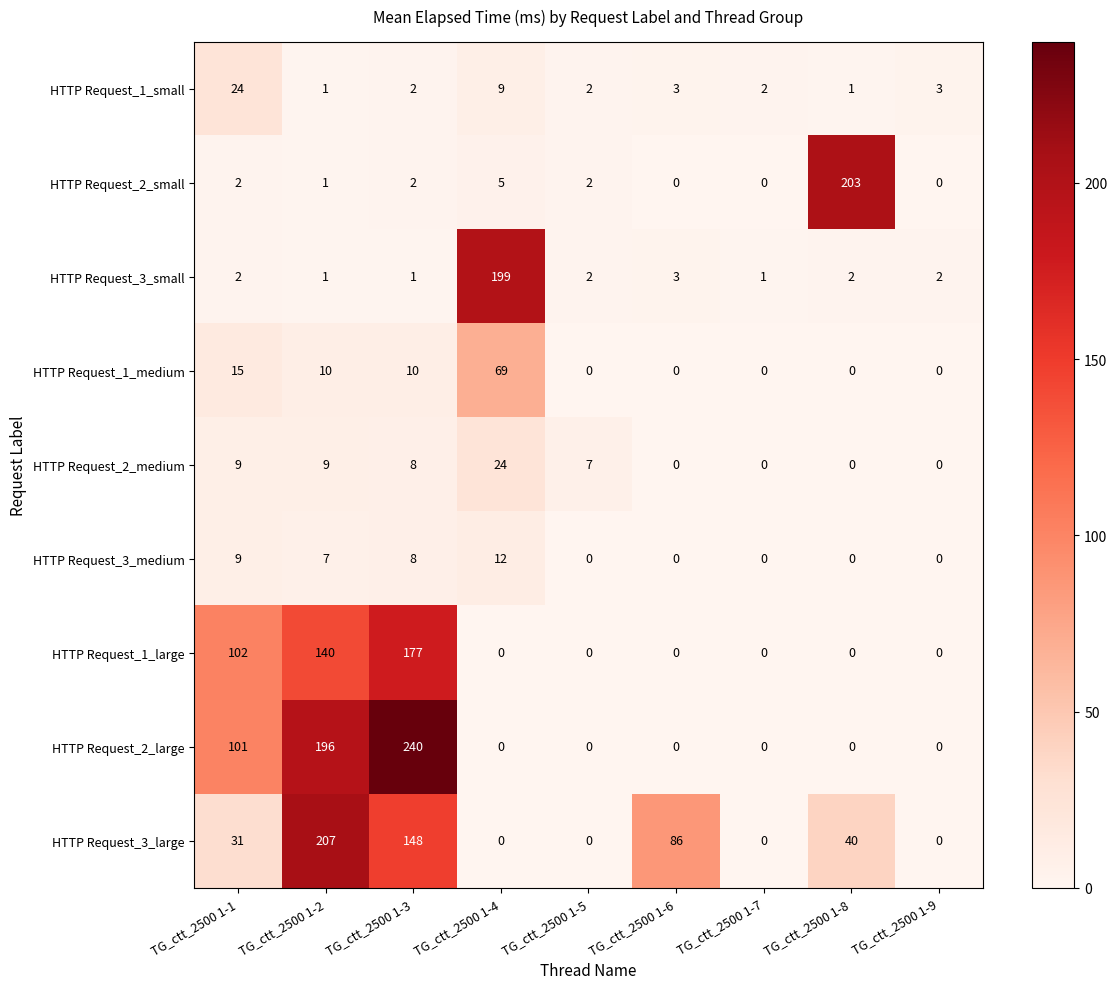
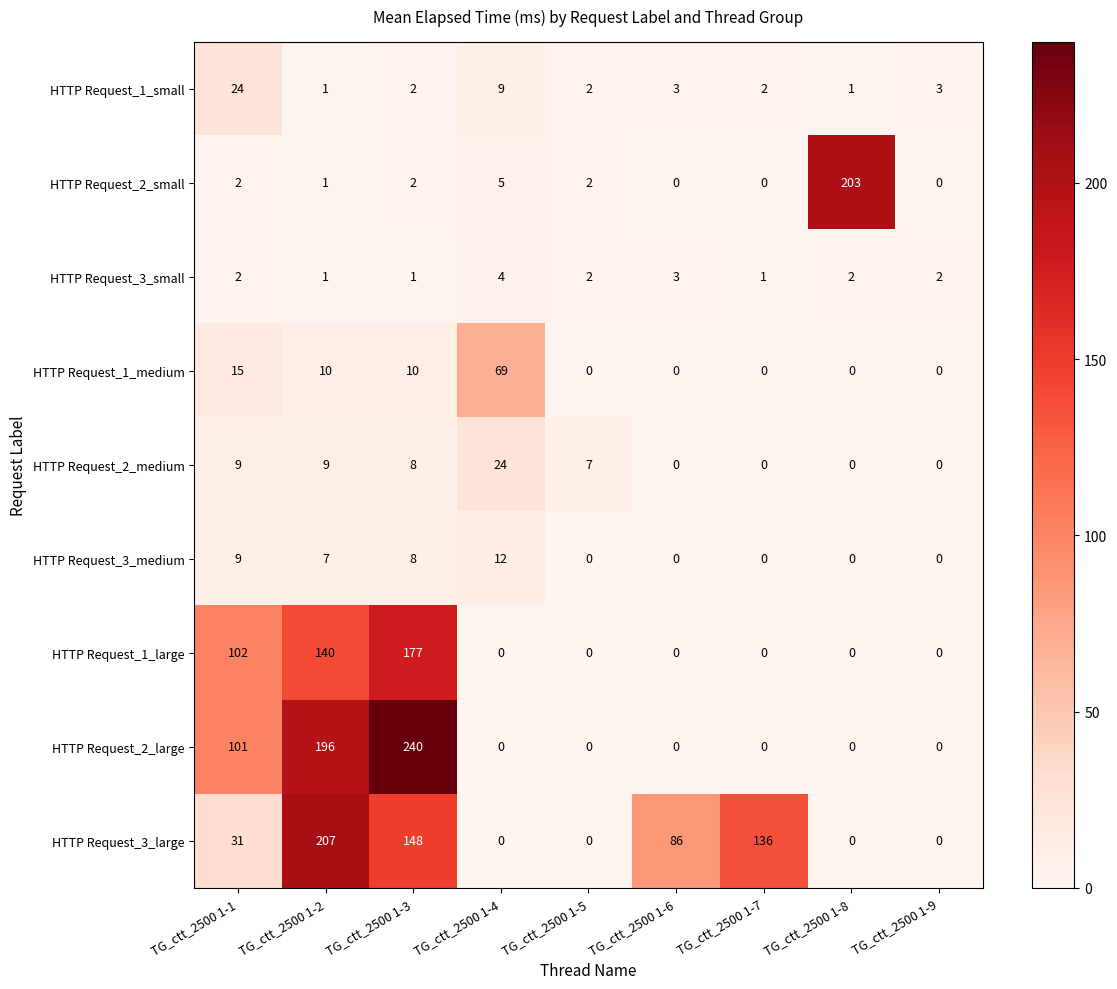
  {
    "HTTP Request_1_small": {
      "TG_ctt_2500 1-1": 24,
      "TG_ctt_2500 1-2": 1,
      "TG_ctt_2500 1-3": 2,
      "TG_ctt_2500 1-4": 9,
      "TG_ctt_2500 1-5": 2,
      "TG_ctt_2500 1-6": 3,
      "TG_ctt_2500 1-7": 2,
      "TG_ctt_2500 1-8": 1,
      "TG_ctt_2500 1-9": 3
    },
    "HTTP Request_2_small": {
      "TG_ctt_2500 1-1": 2,
      "TG_ctt_2500 1-2": 1,
      "TG_ctt_2500 1-3": 2,
      "TG_ctt_2500 1-4": 5,
      "TG_ctt_2500 1-5": 2,
      "TG_ctt_2500 1-6": 0,
      "TG_ctt_2500 1-7": 0,
      "TG_ctt_2500 1-8": 203,
      "TG_ctt_2500 1-9": 0
    },
    "HTTP Request_3_small": {
      "TG_ctt_2500 1-1": 2,
      "TG_ctt_2500 1-2": 1,
      "TG_ctt_2500 1-3": 1,
-     "TG_ctt_2500 1-4": 199,
+     "TG_ctt_2500 1-4": 4,
      "TG_ctt_2500 1-5": 2,
      "TG_ctt_2500 1-6": 3,
      "TG_ctt_2500 1-7": 1,
      "TG_ctt_2500 1-8": 2,
      "TG_ctt_2500 1-9": 2
    },
    "HTTP Request_1_medium": {
      "TG_ctt_2500 1-1": 15,
      "TG_ctt_2500 1-2": 10,
      "TG_ctt_2500 1-3": 10,
      "TG_ctt_2500 1-4": 69,
      "TG_ctt_2500 1-5": 0,
      "TG_ctt_2500 1-6": 0,
      "TG_ctt_2500 1-7": 0,
      "TG_ctt_2500 1-8": 0,
      "TG_ctt_2500 1-9": 0
    },
    "HTTP Request_2_medium": {
      "TG_ctt_2500 1-1": 9,
      "TG_ctt_2500 1-2": 9,
      "TG_ctt_2500 1-3": 8,
      "TG_ctt_2500 1-4": 24,
      "TG_ctt_2500 1-5": 7,
      "TG_ctt_2500 1-6": 0,
      "TG_ctt_2500 1-7": 0,
      "TG_ctt_2500 1-8": 0,
      "TG_ctt_2500 1-9": 0
    },
    "HTTP Request_3_medium": {
      "TG_ctt_2500 1-1": 9,
      "TG_ctt_2500 1-2": 7,
      "TG_ctt_2500 1-3": 8,
      "TG_ctt_2500 1-4": 12,
      "TG_ctt_2500 1-5": 0,
      "TG_ctt_2500 1-6": 0,
      "TG_ctt_2500 1-7": 0,
      "TG_ctt_2500 1-8": 0,
      "TG_ctt_2500 1-9": 0
    },
    "HTTP Request_1_large": {
      "TG_ctt_2500 1-1": 102,
      "TG_ctt_2500 1-2": 140,
      "TG_ctt_2500 1-3": 177,
      "TG_ctt_2500 1-4": 0,
      "TG_ctt_2500 1-5": 0,
      "TG_ctt_2500 1-6": 0,
      "TG_ctt_2500 1-7": 0,
      "TG_ctt_2500 1-8": 0,
      "TG_ctt_2500 1-9": 0
    },
    "HTTP Request_2_large": {
      "TG_ctt_2500 1-1": 101,
      "TG_ctt_2500 1-2": 196,
      "TG_ctt_2500 1-3": 240,
      "TG_ctt_2500 1-4": 0,
      "TG_ctt_2500 1-5": 0,
      "TG_ctt_2500 1-6": 0,
      "TG_ctt_2500 1-7": 0,
      "TG_ctt_2500 1-8": 0,
      "TG_ctt_2500 1-9": 0
    },
    "HTTP Request_3_large": {
      "TG_ctt_2500 1-1": 31,
      "TG_ctt_2500 1-2": 207,
      "TG_ctt_2500 1-3": 148,
      "TG_ctt_2500 1-4": 0,
      "TG_ctt_2500 1-5": 0,
      "TG_ctt_2500 1-6": 86,
-     "TG_ctt_2500 1-7": 0,
-     "TG_ctt_2500 1-8": 40,
+     "TG_ctt_2500 1-7": 136,
+     "TG_ctt_2500 1-8": 0,
      "TG_ctt_2500 1-9": 0
    }
  }
